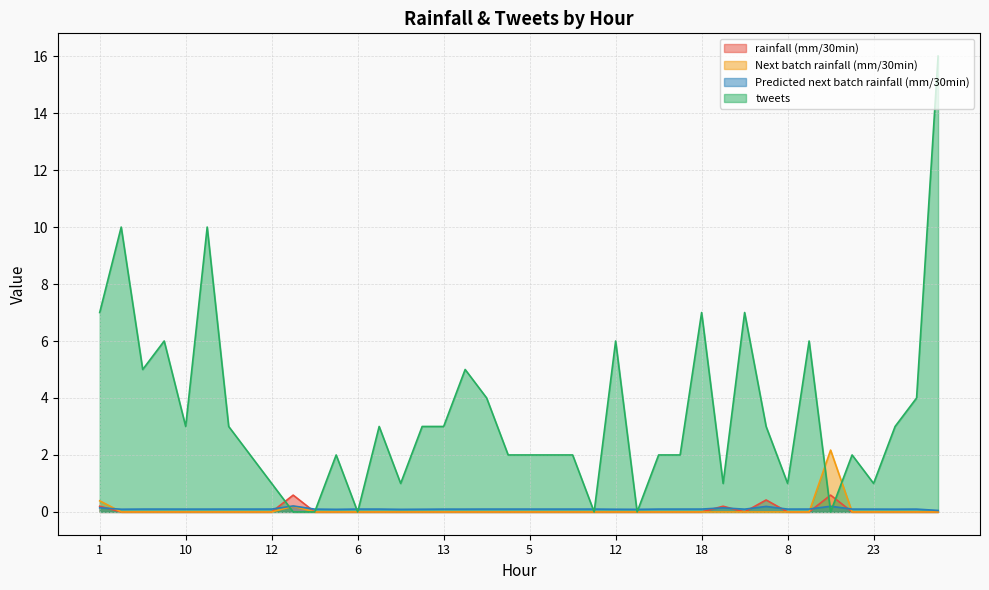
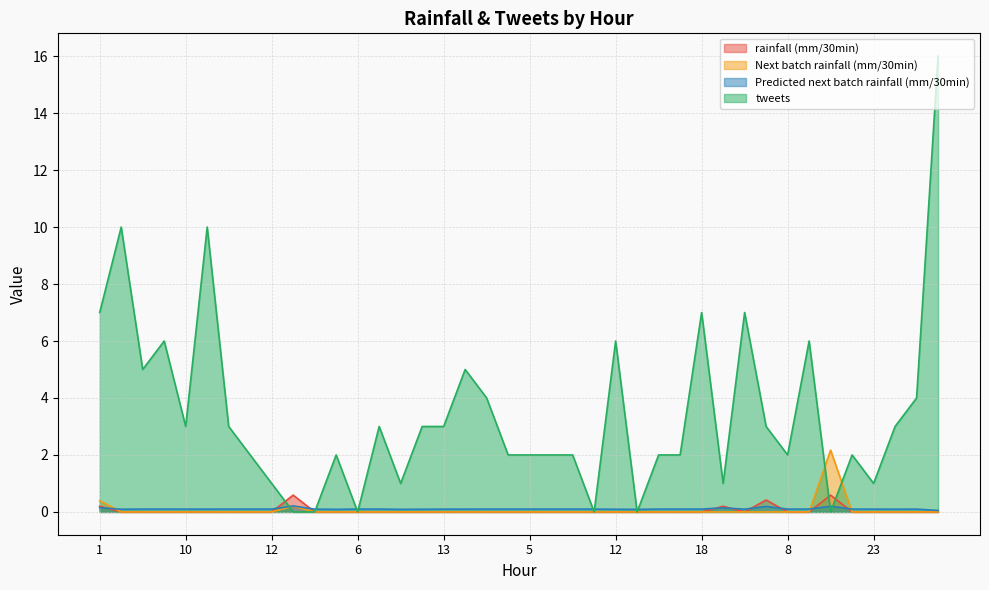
  {
    "Predicted next batch rainfall (mm/30min)": {
      "8": 0.1
    },
    "tweets": {
-     "8": 1
+     "8": 2
    }
  }
